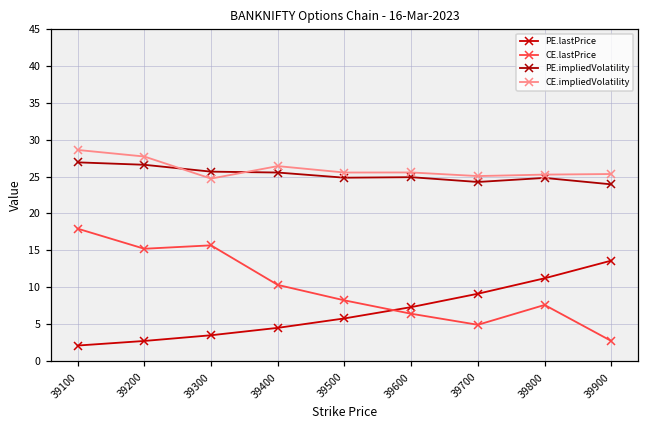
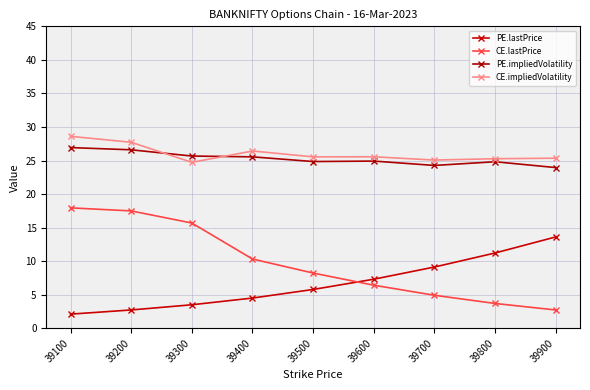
  {
    "CE.lastPrice": {
      "39100": 18,
-     "39200": 15,
+     "39200": 17,
      "39300": 16,
      "39400": 10,
      "39500": 8,
      "39600": 6,
      "39700": 5,
-     "39800": 8,
+     "39800": 4,
      "39900": 3
    },
    "CE.impliedVolatility": {
      "39100": 29,
      "39200": 28,
      "39300": 25,
      "39400": 26,
      "39500": 26,
      "39600": 26,
      "39700": 25,
      "39800": 25,
      "39900": 25
    }
  }
